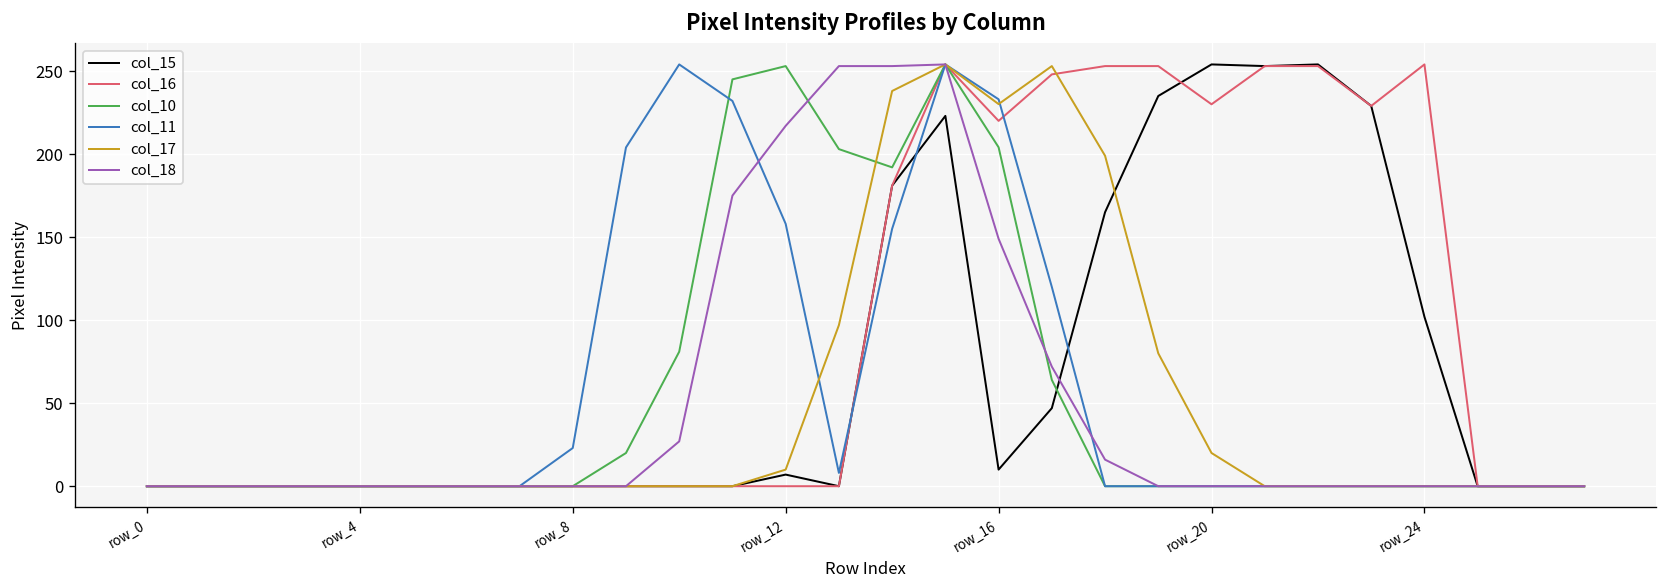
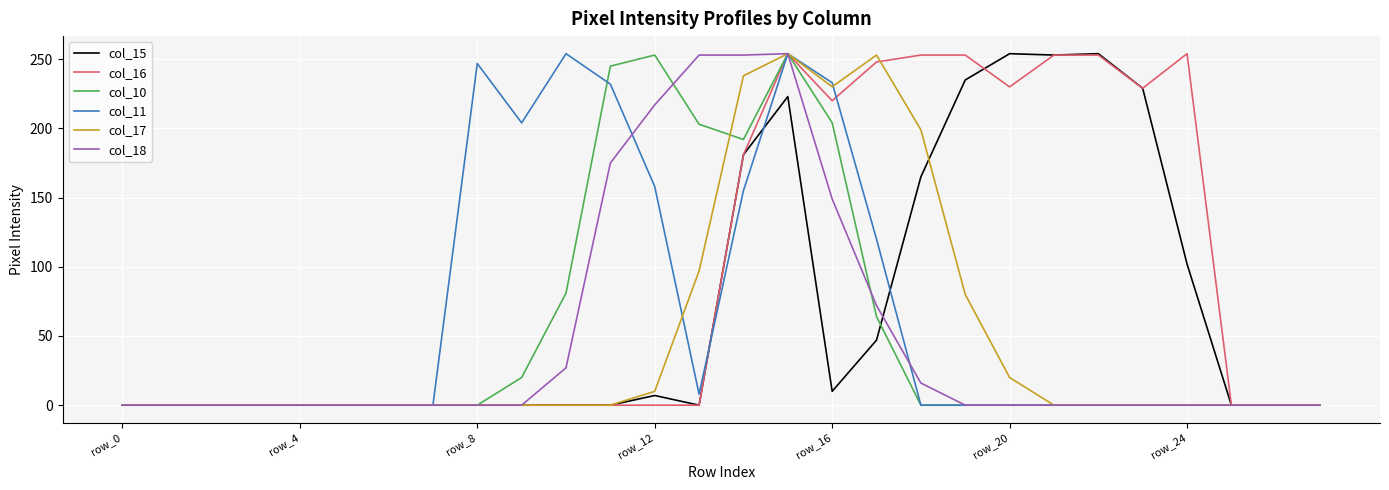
  {
    "col_15": {
      "row_12": 7,
      "row_16": 10,
      "row_20": 254,
      "row_24": 102
    },
    "col_16": {
      "row_12": 0,
      "row_16": 220,
      "row_20": 230,
      "row_24": 254
    },
    "col_10": {
      "row_12": 253,
      "row_16": 204
    },
    "col_11": {
-     "row_8": 23,
+     "row_8": 247,
      "row_12": 158,
      "row_16": 233
    },
    "col_17": {
      "row_12": 10,
      "row_16": 230,
      "row_20": 20
    },
    "col_18": {
      "row_12": 217,
      "row_16": 149
    }
  }
